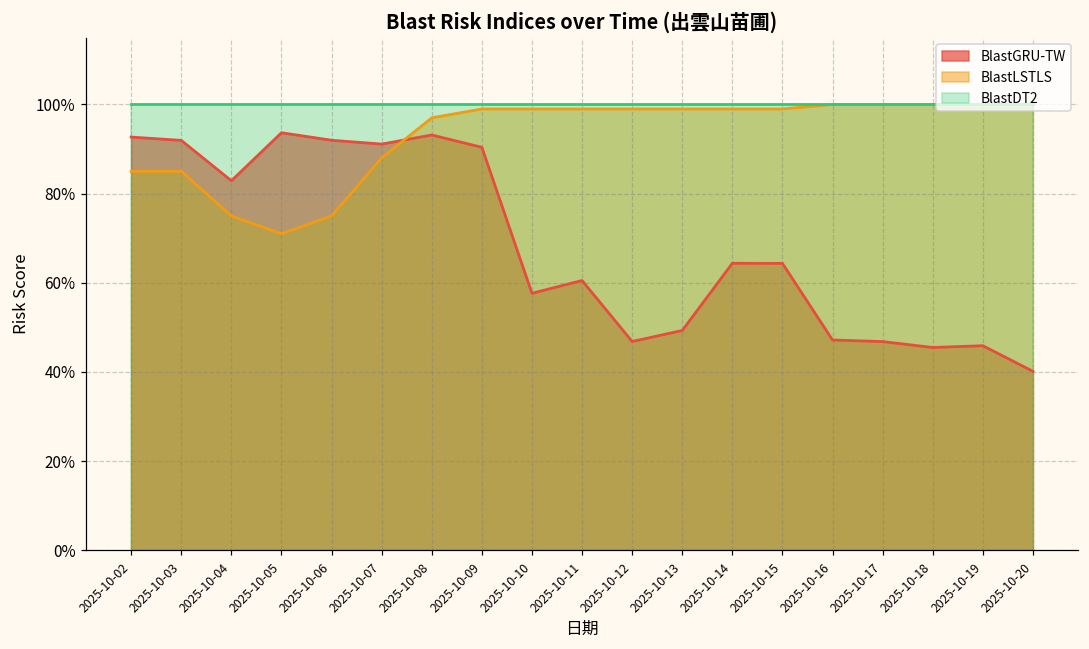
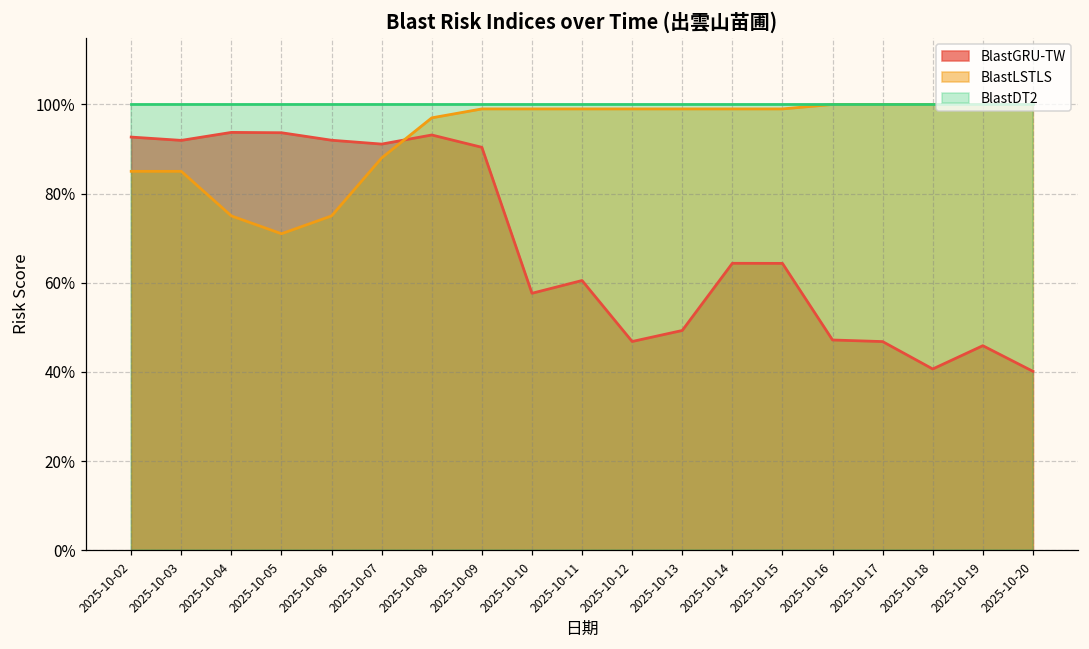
  {
    "BlastGRU-TW": {
      "2025-10-02": "93%",
      "2025-10-03": "92%",
-     "2025-10-04": "83%",
+     "2025-10-04": "94%",
      "2025-10-05": "94%",
      "2025-10-06": "92%",
      "2025-10-07": "91%",
      "2025-10-08": "93%",
      "2025-10-09": "90%",
      "2025-10-10": "58%",
      "2025-10-11": "61%",
      "2025-10-12": "47%",
      "2025-10-13": "49%",
      "2025-10-14": "64%",
      "2025-10-15": "64%",
      "2025-10-16": "47%",
      "2025-10-17": "47%",
-     "2025-10-18": "45%",
+     "2025-10-18": "41%",
      "2025-10-19": "46%",
      "2025-10-20": "40%"
    },
    "BlastLSTLS": {
      "2025-10-02": "85%",
      "2025-10-03": "85%",
      "2025-10-04": "75%",
      "2025-10-05": "71%",
      "2025-10-06": "75%",
      "2025-10-07": "88%",
      "2025-10-08": "97%",
      "2025-10-09": "99%",
      "2025-10-10": "99%",
      "2025-10-11": "99%",
      "2025-10-12": "99%",
      "2025-10-13": "99%",
      "2025-10-14": "99%",
      "2025-10-15": "99%"
    },
    "BlastDT2": {
      "2025-10-02": "100%",
      "2025-10-03": "100%",
      "2025-10-04": "100%",
      "2025-10-05": "100%",
      "2025-10-06": "100%",
      "2025-10-07": "100%",
      "2025-10-08": "100%",
      "2025-10-09": "100%",
      "2025-10-10": "100%",
      "2025-10-11": "100%",
      "2025-10-12": "100%",
      "2025-10-13": "100%",
      "2025-10-14": "100%",
      "2025-10-15": "100%"
    }
  }
